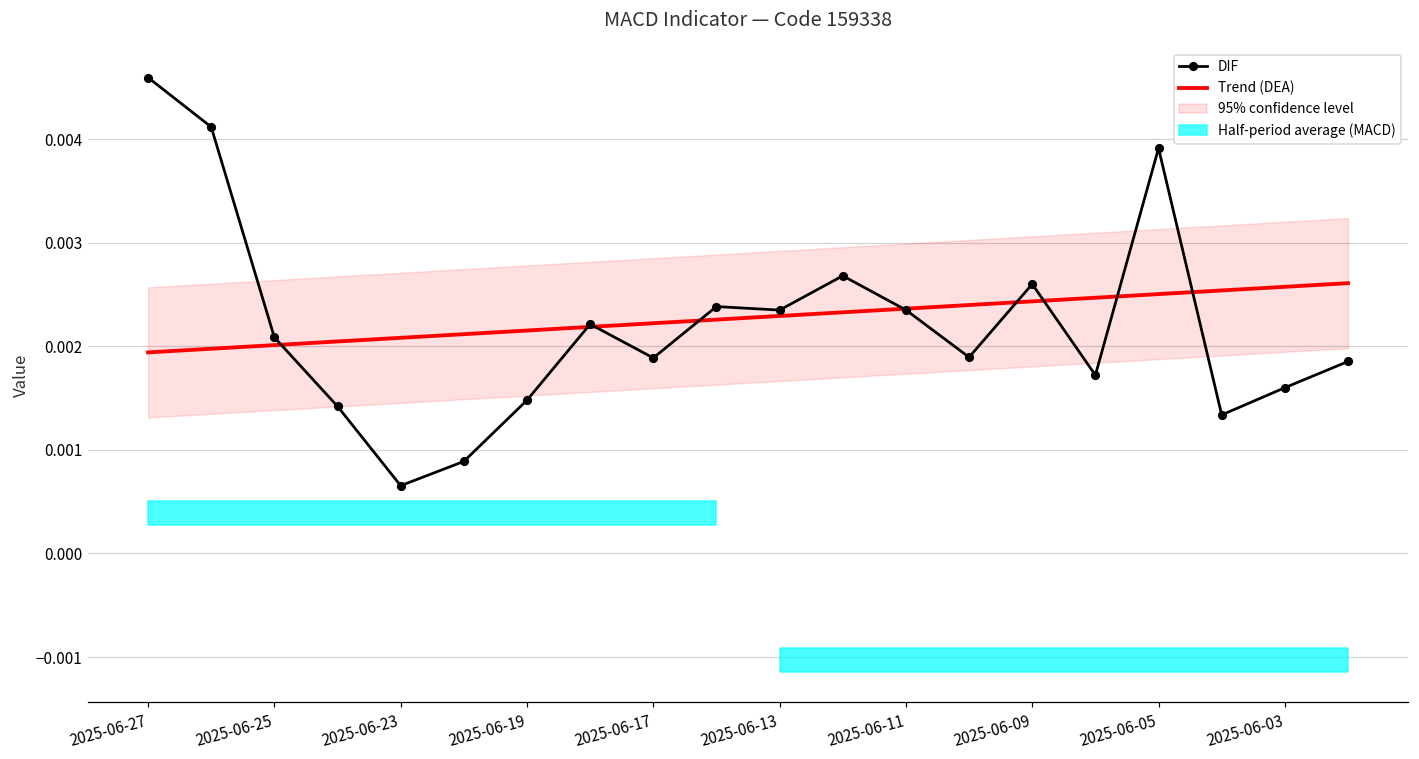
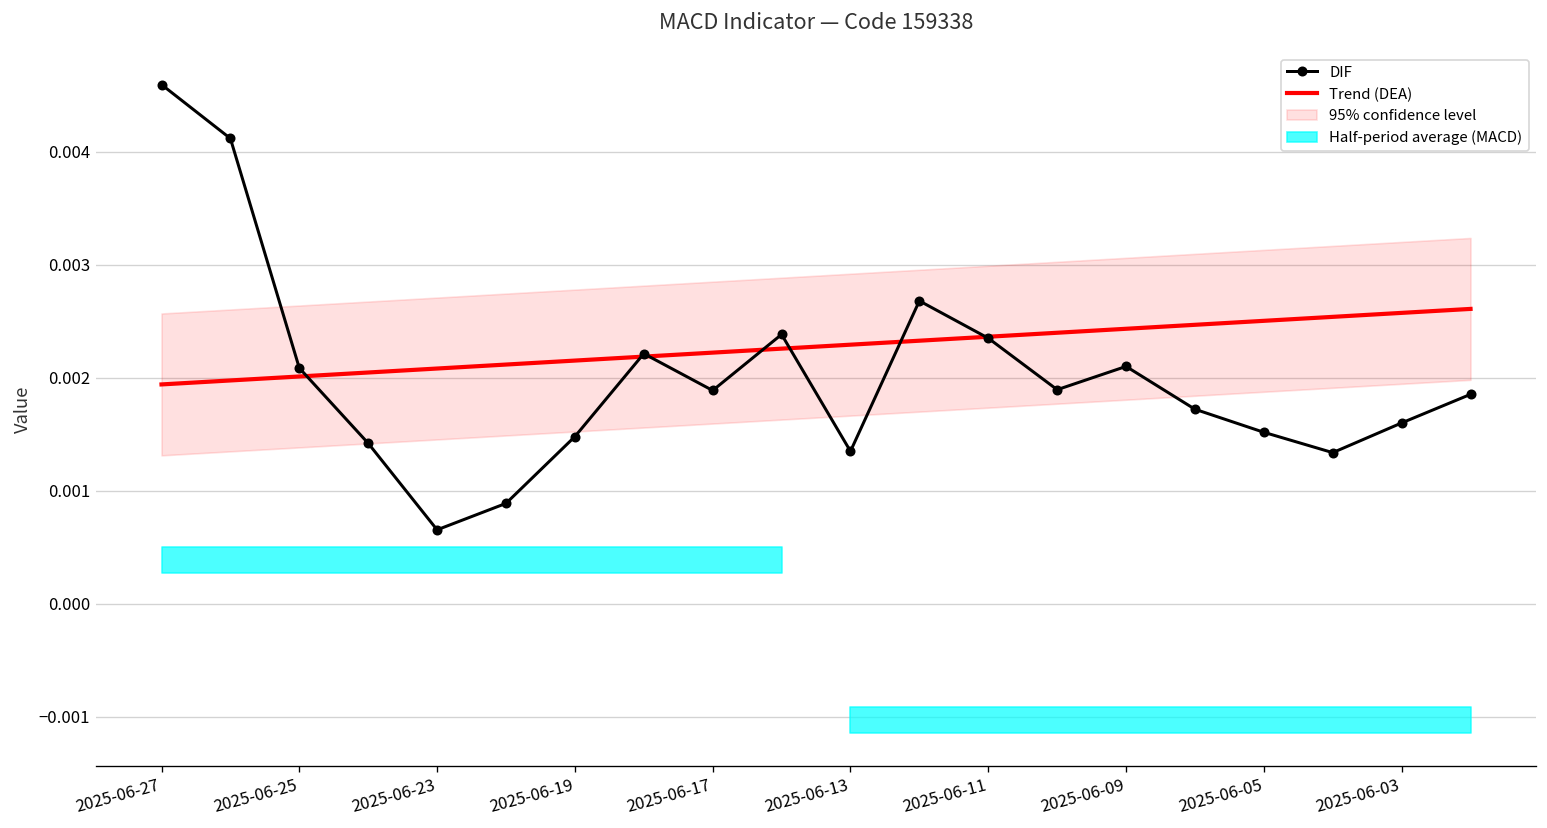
  {
    "DIF": {
      "2025-06-27": 0.0046,
      "2025-06-25": 0.0021,
      "2025-06-23": 0.0007,
      "2025-06-19": 0.0015,
      "2025-06-17": 0.0019,
-     "2025-06-13": 0.0023,
-     "2025-06-09": 0.0026,
-     "2025-06-05": 0.0039,
+     "2025-06-13": 0.0013,
+     "2025-06-09": 0.0021,
+     "2025-06-05": 0.0015,
      "2025-06-03": 0.0016
    }
  }
